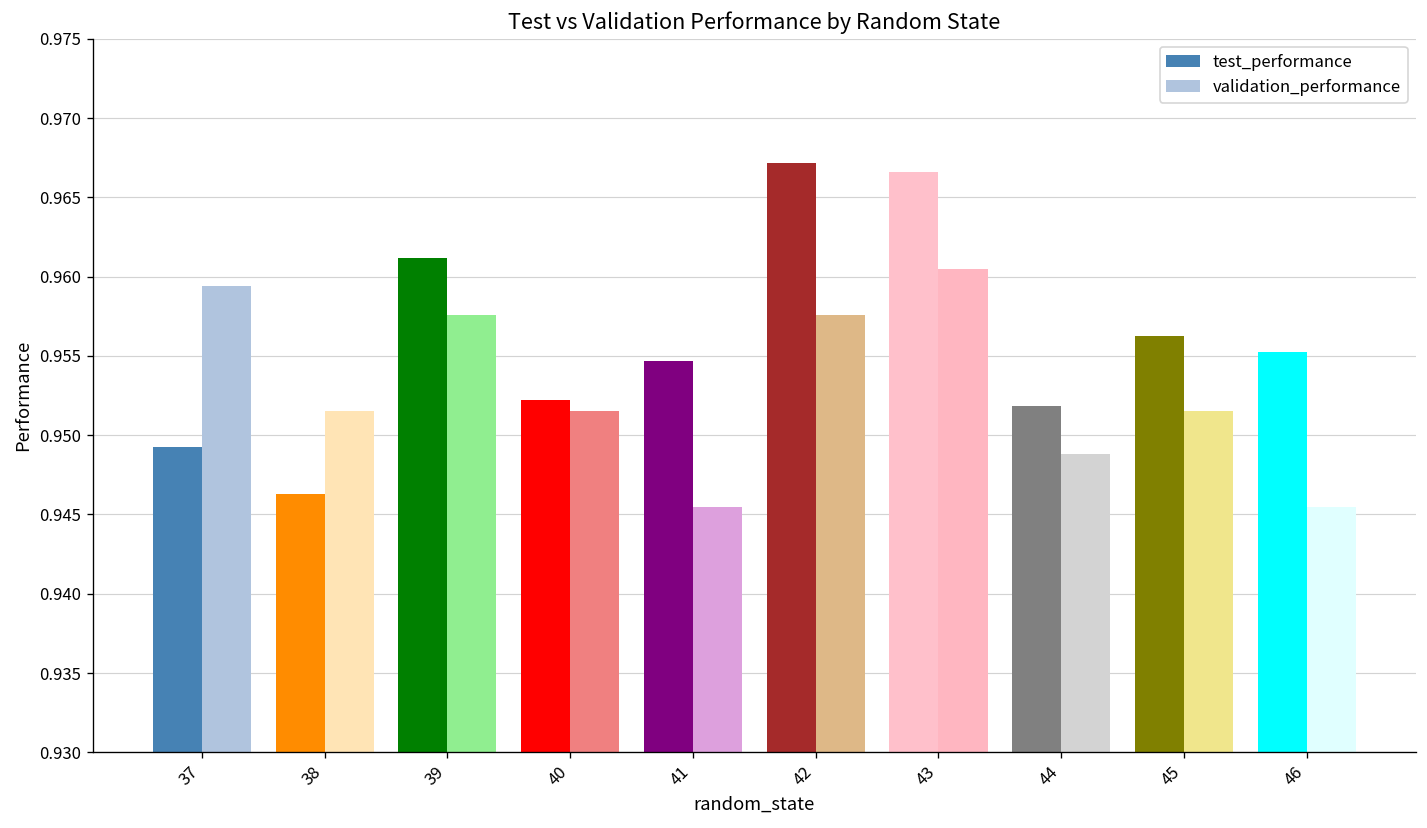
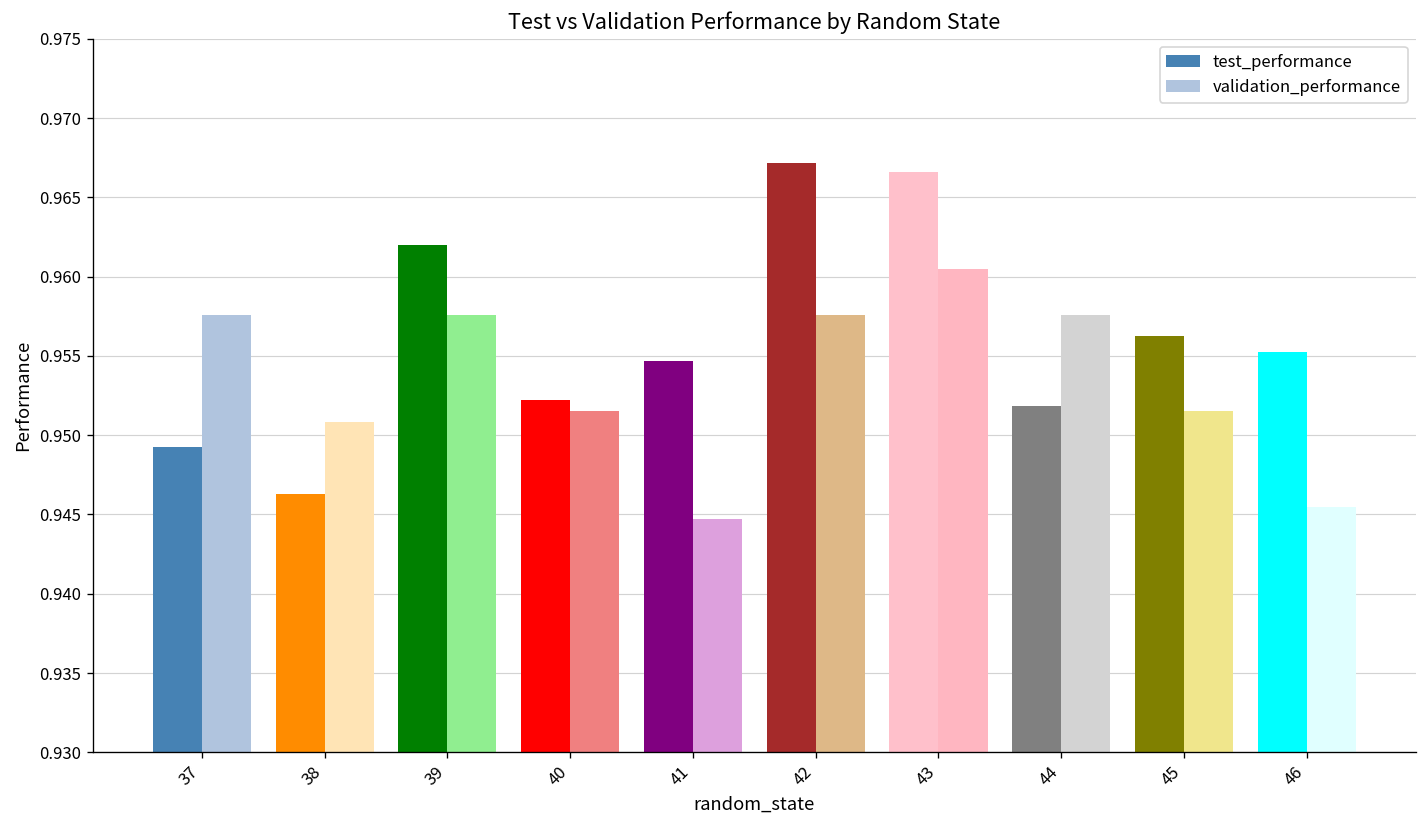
  {
    "test_performance": {
      "37": 0.9493,
      "38": 0.9463,
-     "39": 0.9612,
+     "39": 0.9620,
      "40": 0.9522,
      "41": 0.9547,
      "42": 0.9672,
      "43": 0.9666,
      "44": 0.9518,
      "45": 0.9563,
      "46": 0.9552
    },
    "validation_performance": {
-     "37": 0.9594,
-     "38": 0.9515,
+     "37": 0.9576,
+     "38": 0.9508,
      "39": 0.9576,
      "40": 0.9515,
-     "41": 0.9455,
+     "41": 0.9447,
      "42": 0.9576,
      "43": 0.9605,
-     "44": 0.9488,
+     "44": 0.9576,
      "45": 0.9515,
      "46": 0.9455
    }
  }
